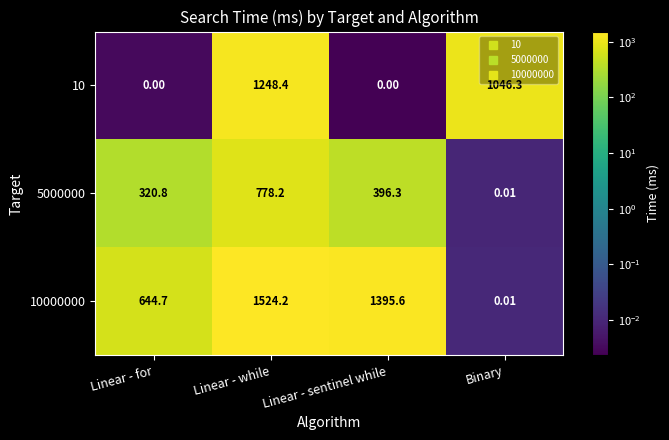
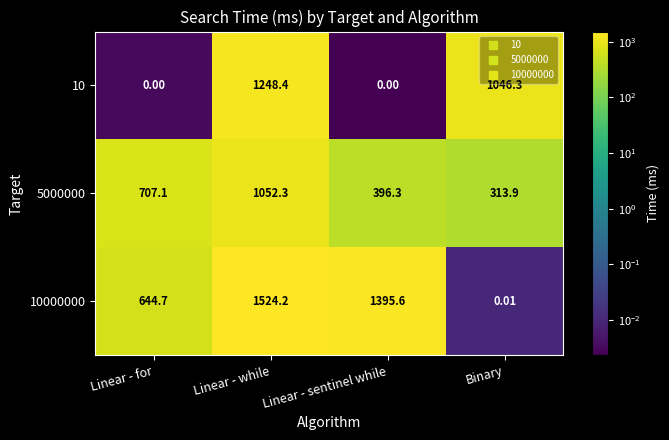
  {
    "10": {
      "Linear - for": 0.00,
      "Linear - while": 1248.4,
      "Linear - sentinel while": 0.00
    },
    "5000000": {
-     "Linear - for": 320.8,
-     "Linear - while": 778.2,
+     "Linear - for": 707.1,
+     "Linear - while": 1052.3,
      "Linear - sentinel while": 396.3,
-     "Binary": 0.01
+     "Binary": 313.9
    },
    "10000000": {
      "Linear - for": 644.7,
      "Linear - while": 1524.2,
      "Linear - sentinel while": 1395.6,
      "Binary": 0.01
    }
  }
